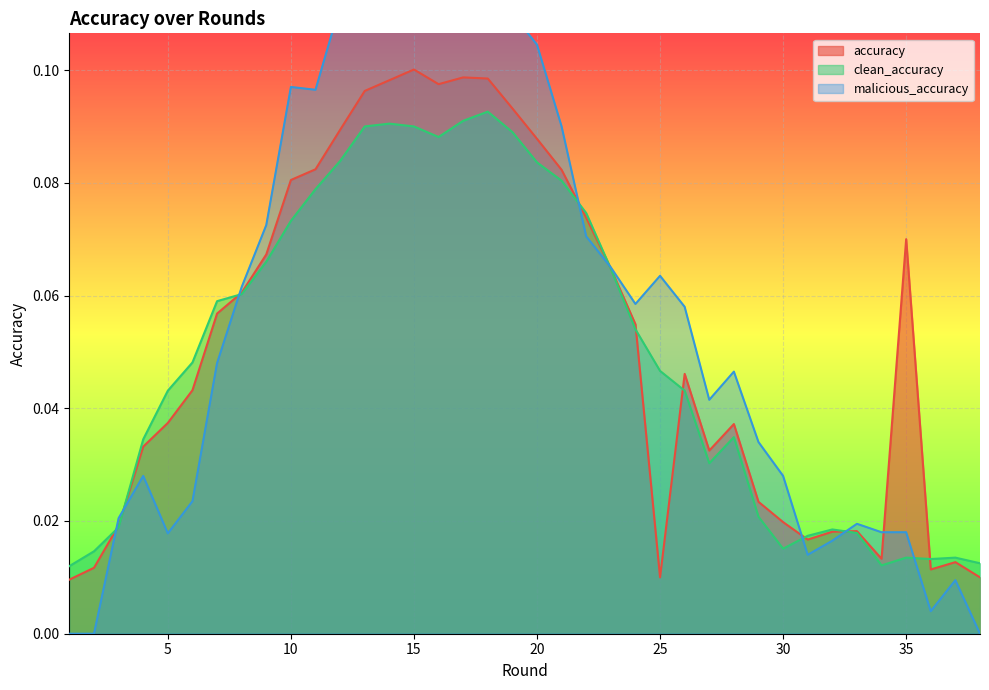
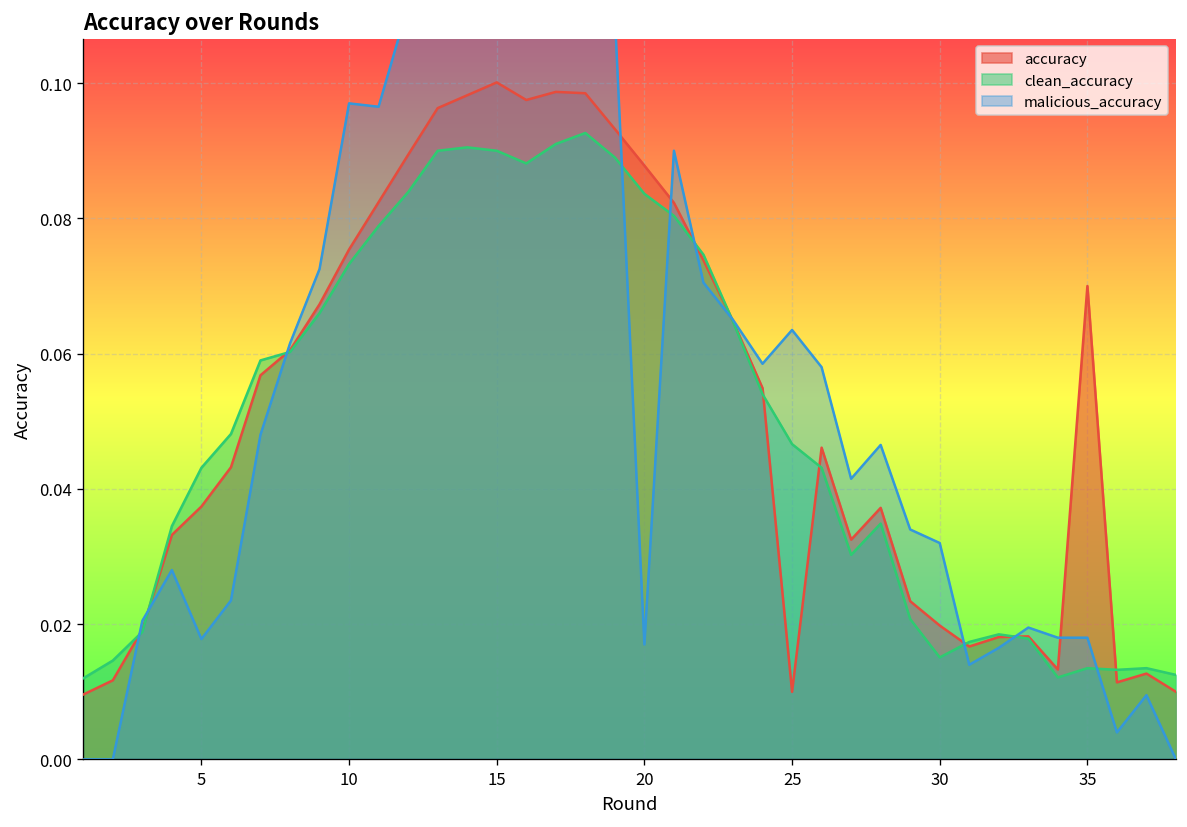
  {
    "accuracy": {
      "5": 0.037,
-     "10": 0.081,
+     "10": 0.075,
      "15": 0.100,
      "20": 0.088,
      "25": 0.010,
      "30": 0.020,
      "35": 0.070
    },
    "clean_accuracy": {
      "5": 0.043,
      "10": 0.073,
      "15": 0.090,
      "20": 0.084,
      "25": 0.047,
      "30": 0.015,
      "35": 0.014
    },
    "malicious_accuracy": {
      "5": 0.018,
      "10": 0.097,
-     "20": 0.105,
+     "20": 0.017,
      "25": 0.064,
-     "30": 0.028,
+     "30": 0.032,
      "35": 0.018
    }
  }
